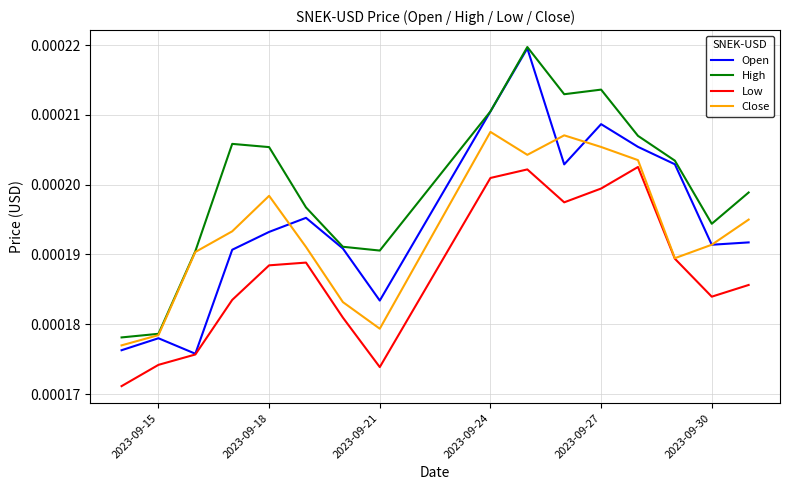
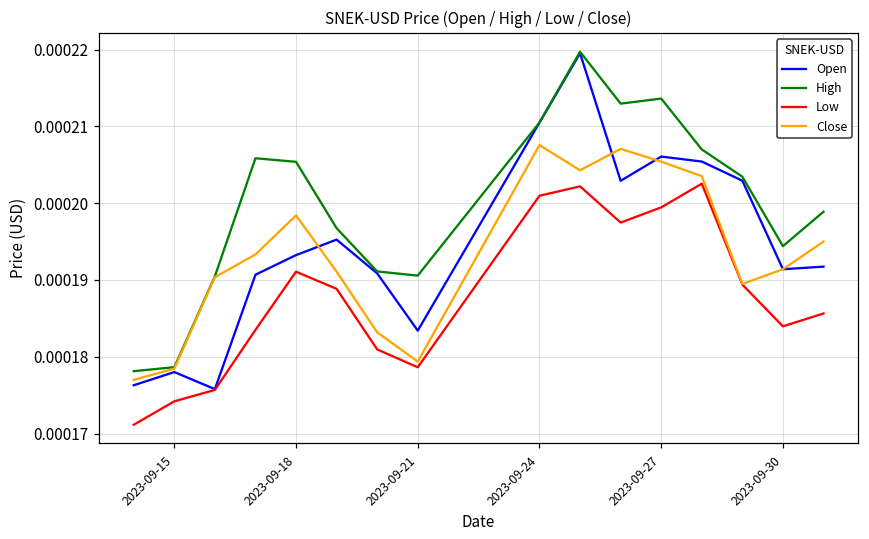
  {
    "Open": {
      "2023-09-15": 0.000178,
      "2023-09-18": 0.000193,
      "2023-09-21": 0.000183,
-     "2023-09-27": 0.000209
+     "2023-09-27": 0.000206
    },
    "High": {
      "2023-09-18": 0.000205,
      "2023-09-21": 0.000191,
      "2023-09-27": 0.000214,
      "2023-09-30": 0.000194
    },
    "Low": {
      "2023-09-15": 0.000174,
-     "2023-09-18": 0.000188,
-     "2023-09-21": 0.000174,
+     "2023-09-18": 0.000191,
+     "2023-09-21": 0.000179,
      "2023-09-24": 0.000201,
      "2023-09-27": 0.000199,
      "2023-09-30": 0.000184
    },
    "Close": {
      "2023-09-18": 0.000198,
      "2023-09-21": 0.000179,
      "2023-09-24": 0.000208,
      "2023-09-27": 0.000205
    }
  }
